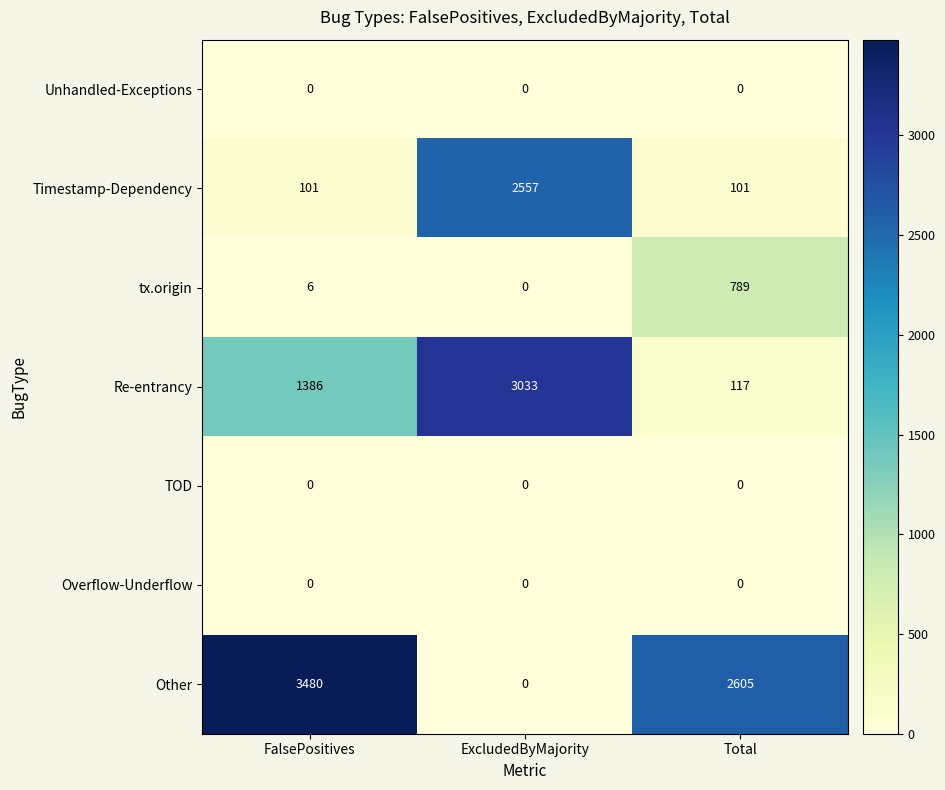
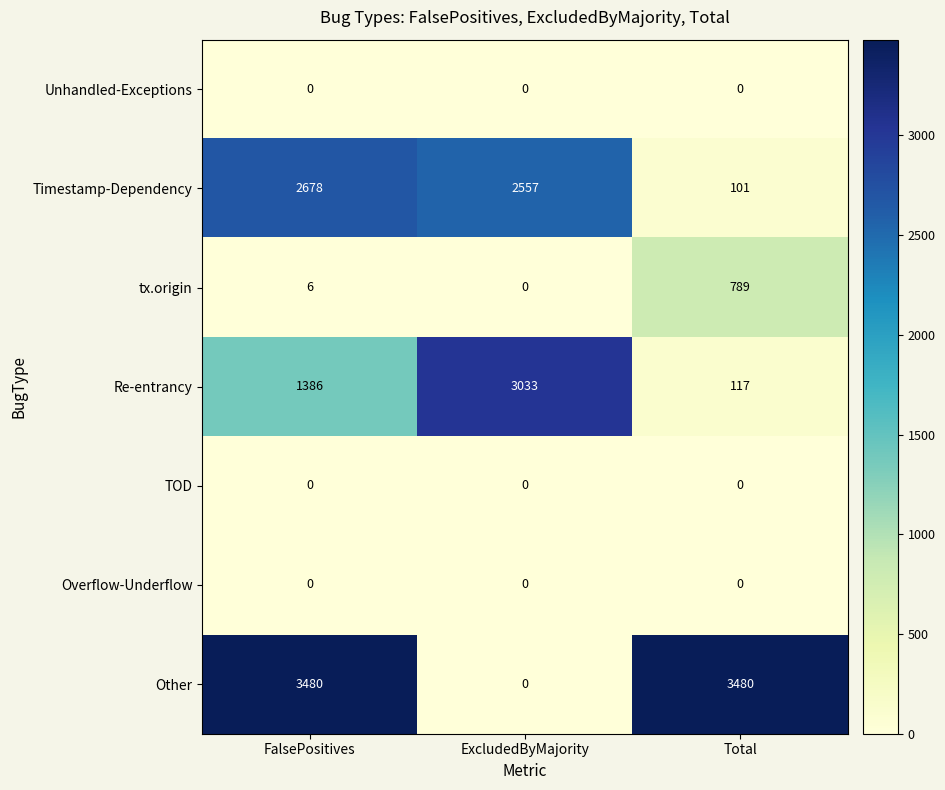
  {
    "Unhandled-Exceptions": {
      "FalsePositives": 0,
      "ExcludedByMajority": 0,
      "Total": 0
    },
    "Timestamp-Dependency": {
-     "FalsePositives": 101,
+     "FalsePositives": 2678,
      "ExcludedByMajority": 2557,
      "Total": 101
    },
    "tx.origin": {
      "FalsePositives": 6,
      "ExcludedByMajority": 0,
      "Total": 789
    },
    "Re-entrancy": {
      "FalsePositives": 1386,
      "ExcludedByMajority": 3033,
      "Total": 117
    },
    "TOD": {
      "FalsePositives": 0,
      "ExcludedByMajority": 0,
      "Total": 0
    },
    "Overflow-Underflow": {
      "FalsePositives": 0,
      "ExcludedByMajority": 0,
      "Total": 0
    },
    "Other": {
      "FalsePositives": 3480,
      "ExcludedByMajority": 0,
-     "Total": 2605
+     "Total": 3480
    }
  }
